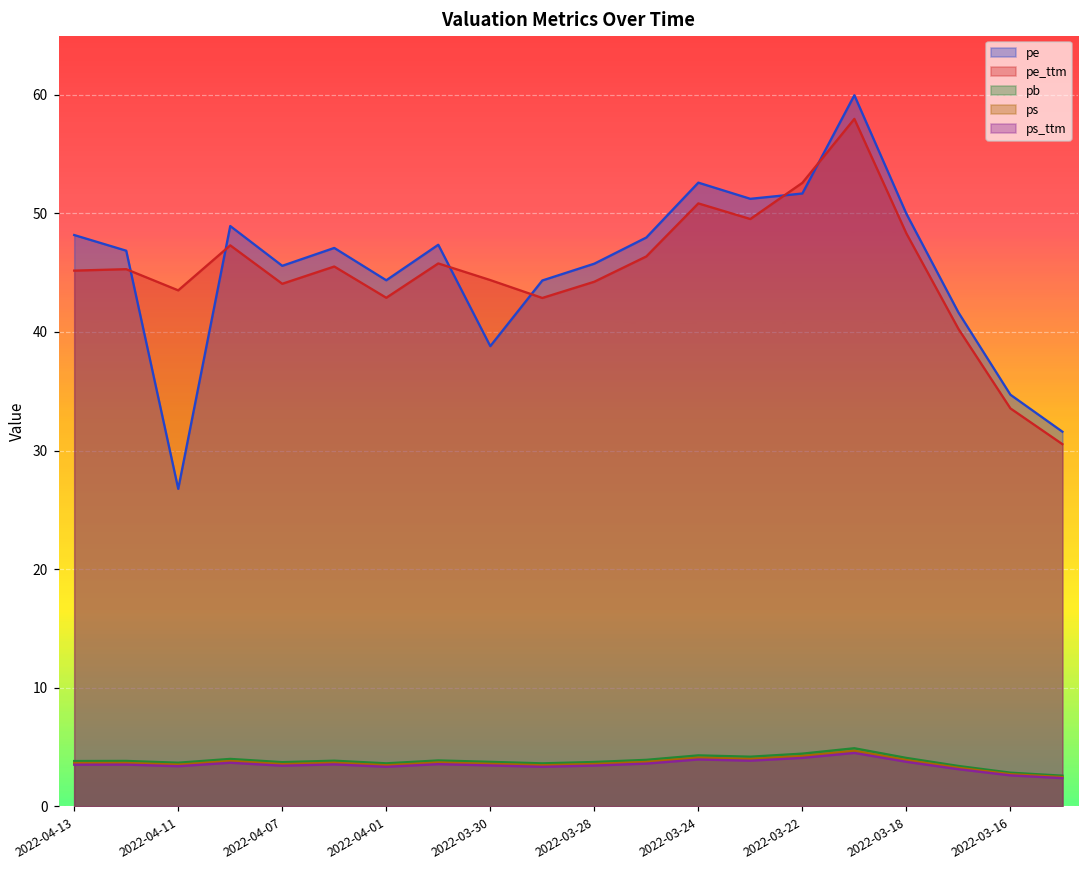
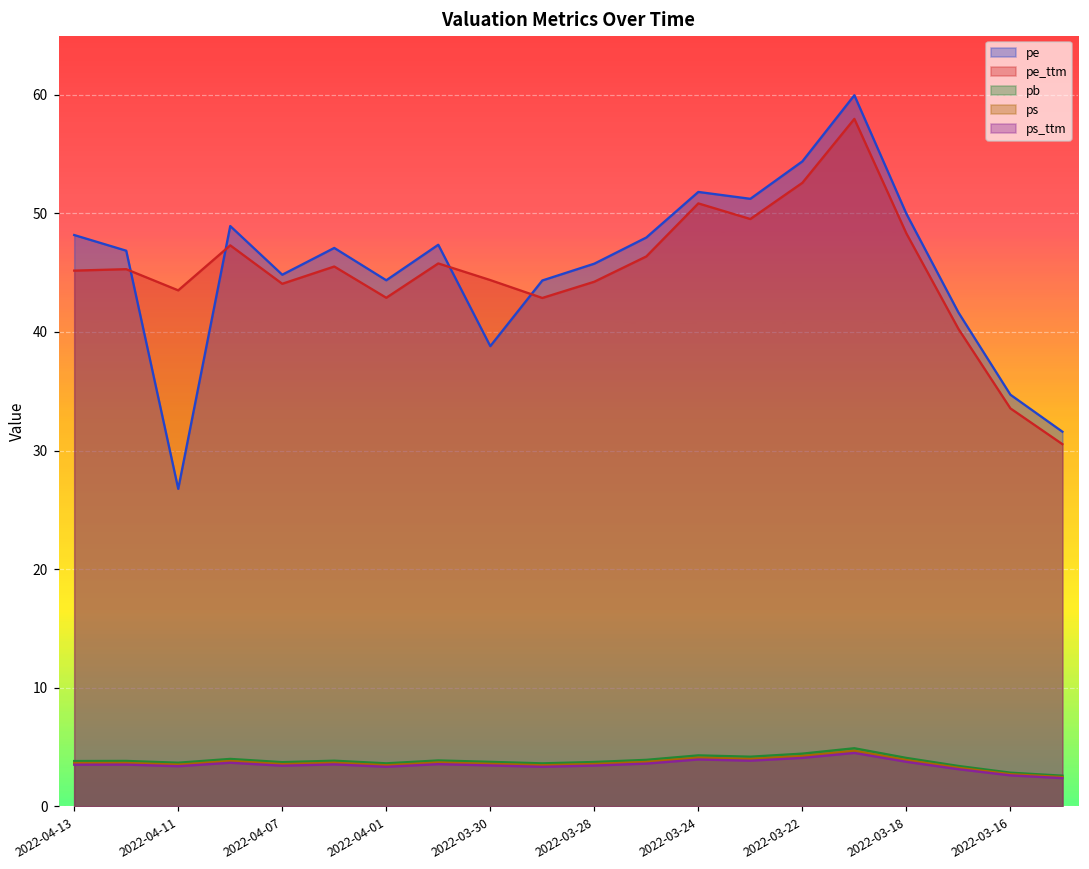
  {
    "pe": {
      "2022-04-13": 48.2,
      "2022-04-11": 26.8,
-     "2022-04-07": 45.6,
+     "2022-04-07": 44.8,
      "2022-04-01": 44.4,
      "2022-03-30": 38.8,
      "2022-03-28": 45.8,
-     "2022-03-24": 52.6,
-     "2022-03-22": 51.7,
+     "2022-03-24": 51.8,
+     "2022-03-22": 54.4,
      "2022-03-18": 50.0,
      "2022-03-16": 34.7
    }
  }
